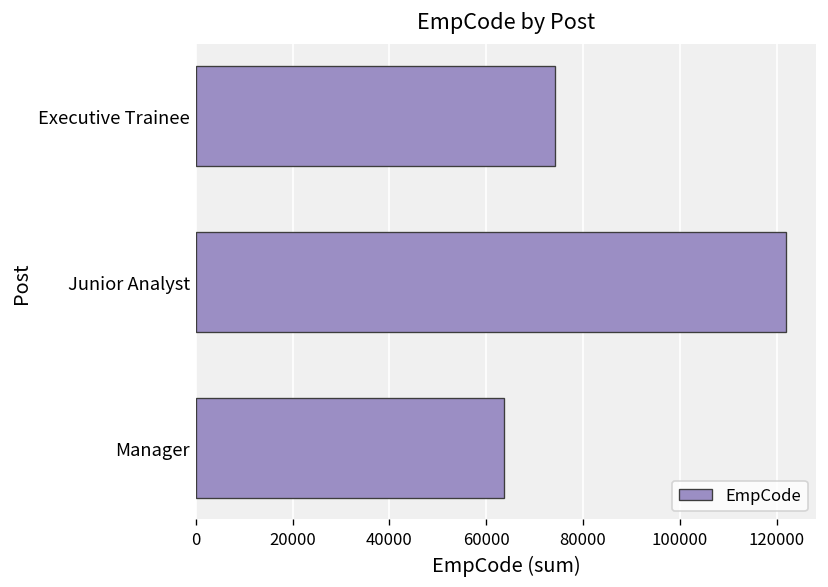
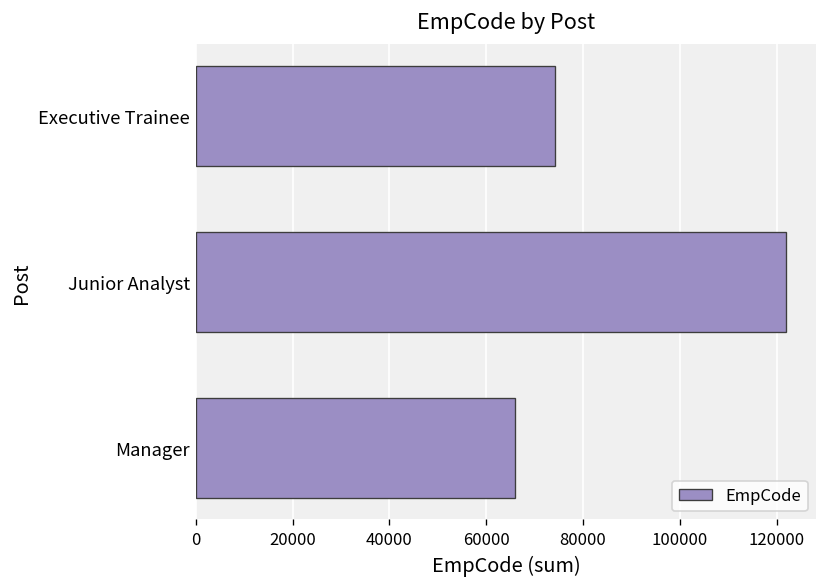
  {
    "Executive Trainee": 74000,
    "Junior Analyst": 122000,
-   "Manager": 64000
+   "Manager": 66000
  }
